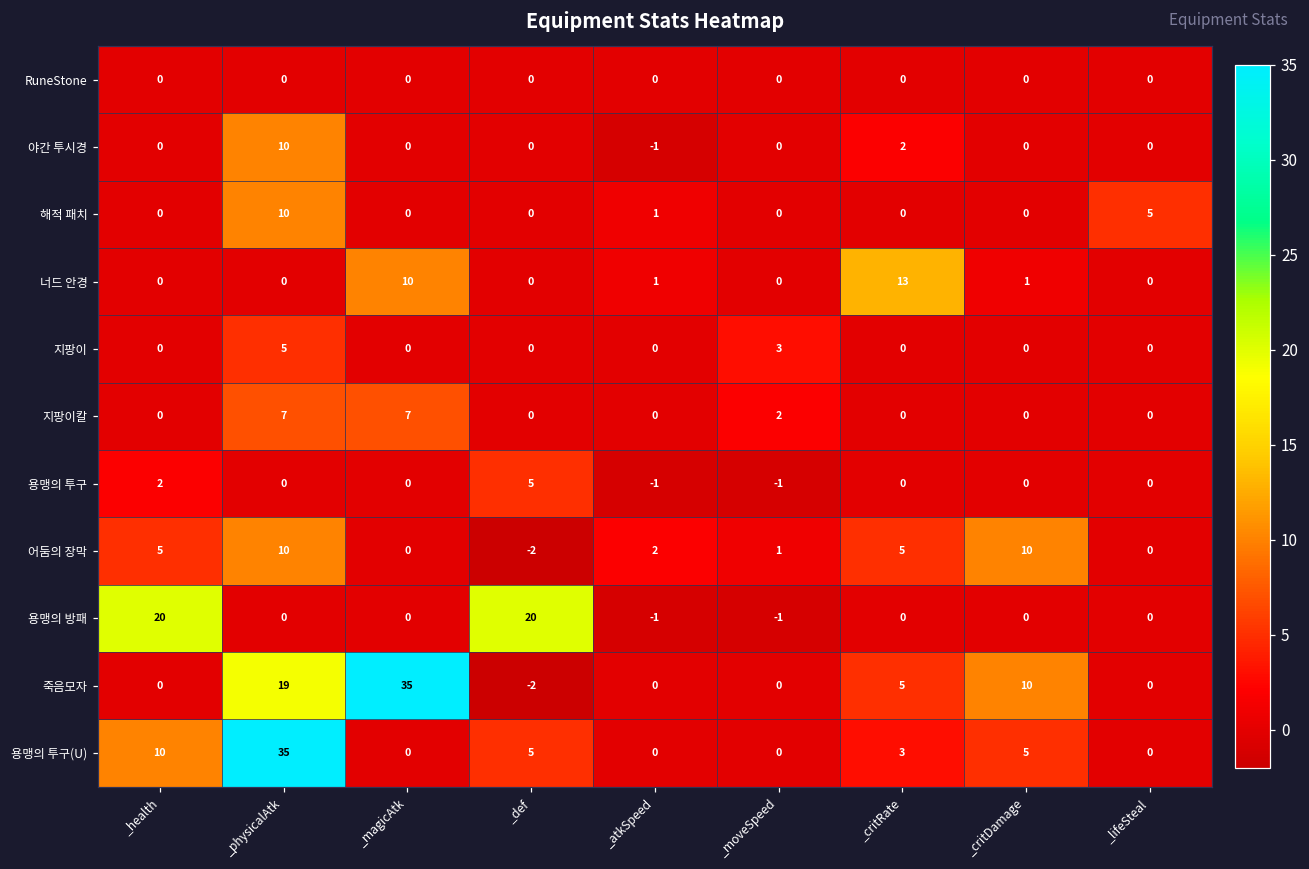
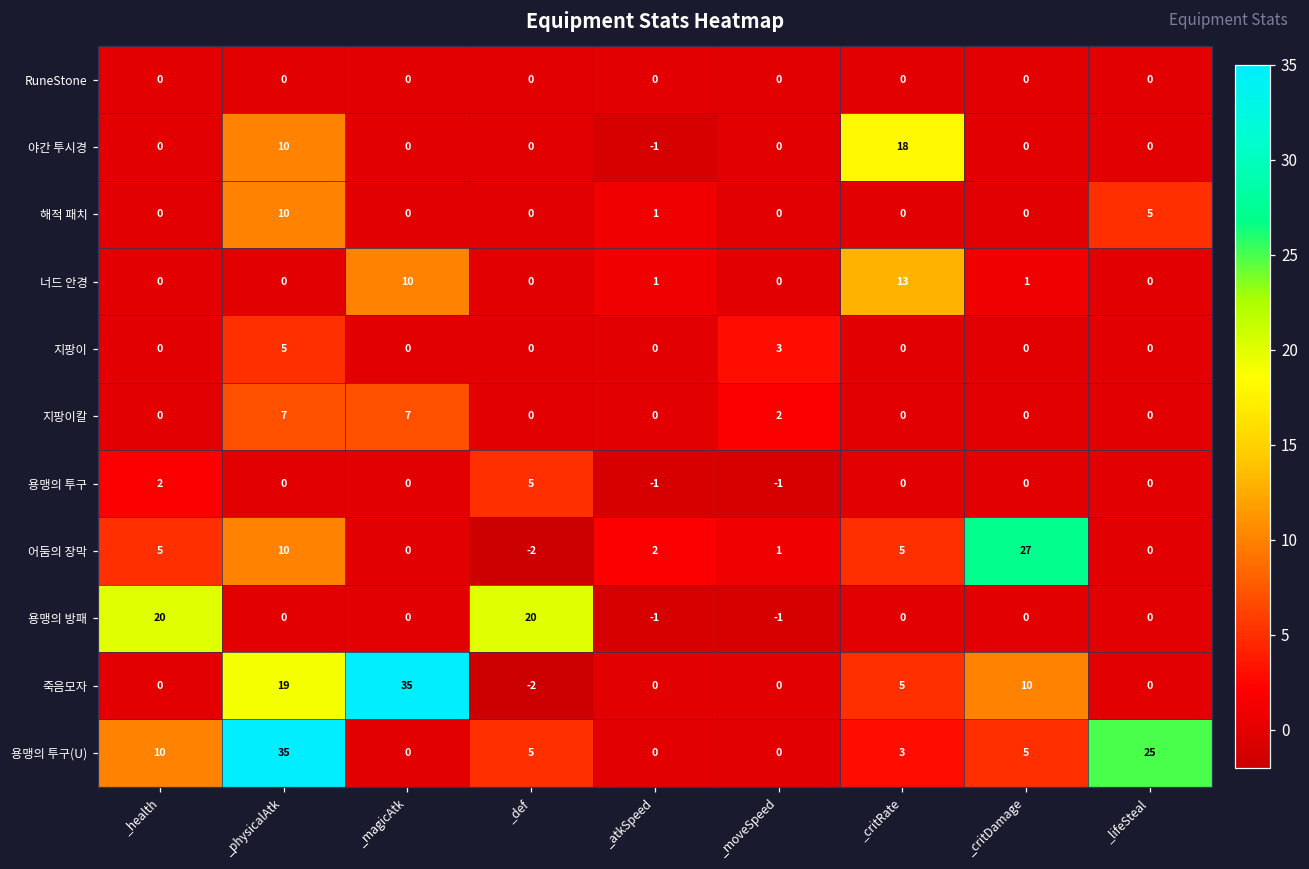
  {
    "RuneStone": {
      "_health": 0,
      "_physicalAtk": 0,
      "_magicAtk": 0,
      "_def": 0,
      "_atkSpeed": 0,
      "_moveSpeed": 0,
      "_critRate": 0,
      "_critDamage": 0,
      "_lifeSteal": 0
    },
    "야간 투시경": {
      "_health": 0,
      "_physicalAtk": 10,
      "_magicAtk": 0,
      "_def": 0,
      "_atkSpeed": -1,
      "_moveSpeed": 0,
-     "_critRate": 2,
+     "_critRate": 18,
      "_critDamage": 0,
      "_lifeSteal": 0
    },
    "해적 패치": {
      "_health": 0,
      "_physicalAtk": 10,
      "_magicAtk": 0,
      "_def": 0,
      "_atkSpeed": 1,
      "_moveSpeed": 0,
      "_critRate": 0,
      "_critDamage": 0,
      "_lifeSteal": 5
    },
    "너드 안경": {
      "_health": 0,
      "_physicalAtk": 0,
      "_magicAtk": 10,
      "_def": 0,
      "_atkSpeed": 1,
      "_moveSpeed": 0,
      "_critRate": 13,
      "_critDamage": 1,
      "_lifeSteal": 0
    },
    "지팡이": {
      "_health": 0,
      "_physicalAtk": 5,
      "_magicAtk": 0,
      "_def": 0,
      "_atkSpeed": 0,
      "_moveSpeed": 3,
      "_critRate": 0,
      "_critDamage": 0,
      "_lifeSteal": 0
    },
    "지팡이칼": {
      "_health": 0,
      "_physicalAtk": 7,
      "_magicAtk": 7,
      "_def": 0,
      "_atkSpeed": 0,
      "_moveSpeed": 2,
      "_critRate": 0,
      "_critDamage": 0,
      "_lifeSteal": 0
    },
    "용맹의 투구": {
      "_health": 2,
      "_physicalAtk": 0,
      "_magicAtk": 0,
      "_def": 5,
      "_atkSpeed": -1,
      "_moveSpeed": -1,
      "_critRate": 0,
      "_critDamage": 0,
      "_lifeSteal": 0
    },
    "어둠의 장막": {
      "_health": 5,
      "_physicalAtk": 10,
      "_magicAtk": 0,
      "_def": -2,
      "_atkSpeed": 2,
      "_moveSpeed": 1,
      "_critRate": 5,
-     "_critDamage": 10,
+     "_critDamage": 27,
      "_lifeSteal": 0
    },
    "용맹의 방패": {
      "_health": 20,
      "_physicalAtk": 0,
      "_magicAtk": 0,
      "_def": 20,
      "_atkSpeed": -1,
      "_moveSpeed": -1,
      "_critRate": 0,
      "_critDamage": 0,
      "_lifeSteal": 0
    },
    "죽음모자": {
      "_health": 0,
      "_physicalAtk": 19,
      "_magicAtk": 35,
      "_def": -2,
      "_atkSpeed": 0,
      "_moveSpeed": 0,
      "_critRate": 5,
      "_critDamage": 10,
      "_lifeSteal": 0
    },
    "용맹의 투구(U)": {
      "_health": 10,
      "_physicalAtk": 35,
      "_magicAtk": 0,
      "_def": 5,
      "_atkSpeed": 0,
      "_moveSpeed": 0,
      "_critRate": 3,
      "_critDamage": 5,
-     "_lifeSteal": 0
+     "_lifeSteal": 25
    }
  }
